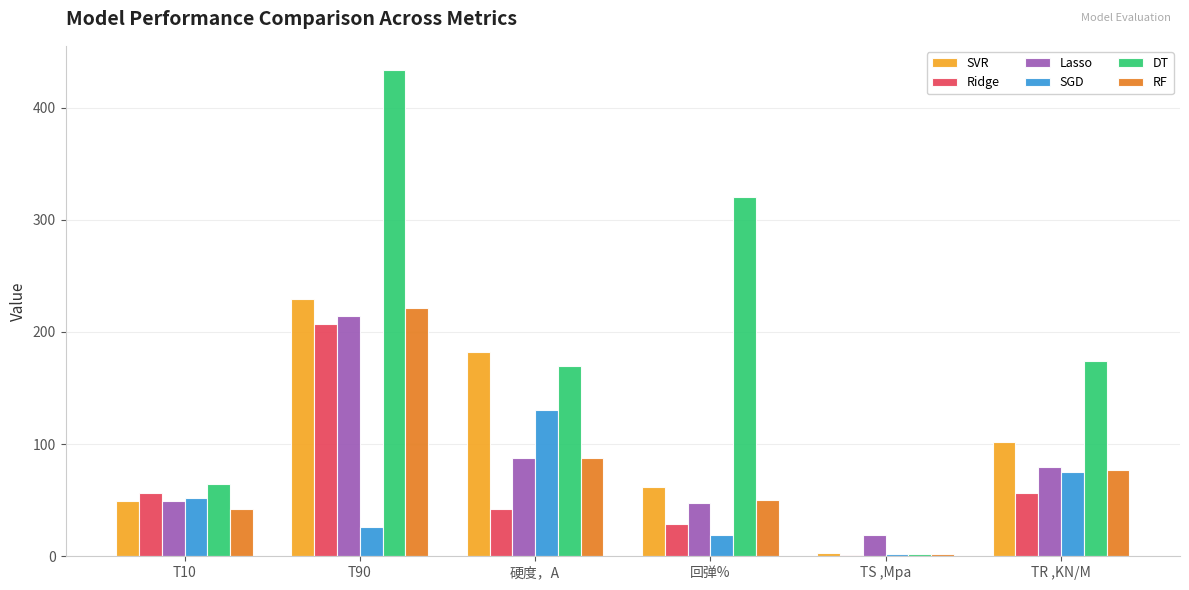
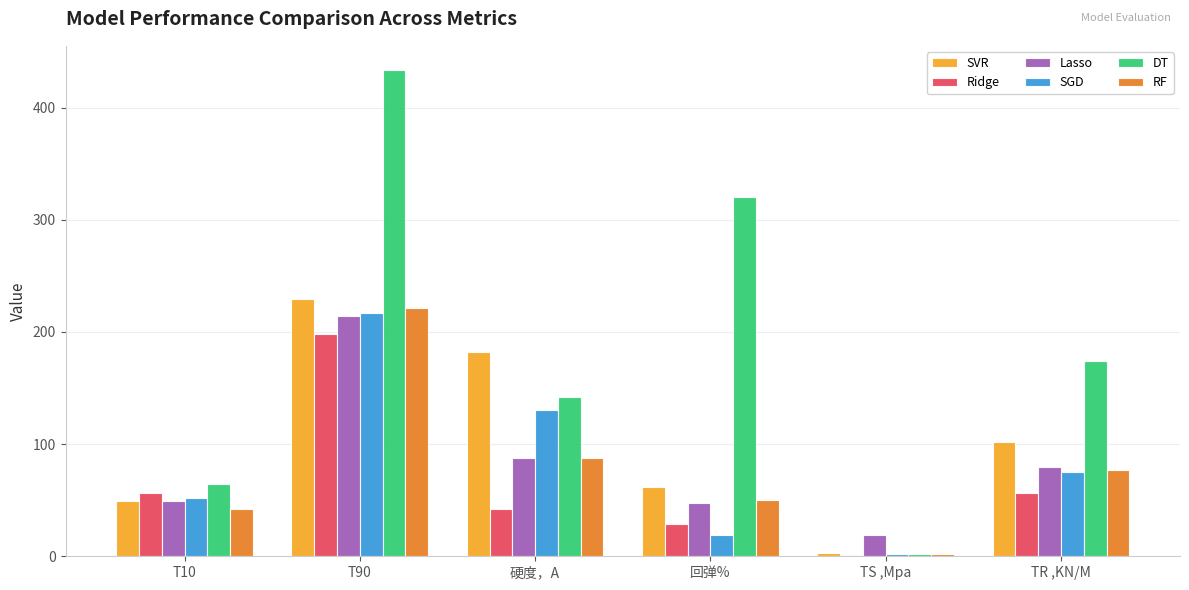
  {
    "Ridge": {
      "T10": 57,
-     "T90": 207,
+     "T90": 198,
      "硬度，A": 42,
      "回弹%": 29,
      "TR ,KN/M": 56
    },
    "Lasso": {
      "T10": 50,
      "T90": 215,
      "硬度，A": 88,
      "回弹%": 48,
      "TS ,Mpa": 19,
      "TR ,KN/M": 79
    },
    "SGD": {
      "T10": 52,
-     "T90": 26,
+     "T90": 217,
      "硬度，A": 130,
      "回弹%": 19,
      "TR ,KN/M": 75
    },
    "DT": {
      "T10": 64,
      "T90": 433,
-     "硬度，A": 169,
+     "硬度，A": 142,
      "回弹%": 320,
      "TR ,KN/M": 174
    }
  }
